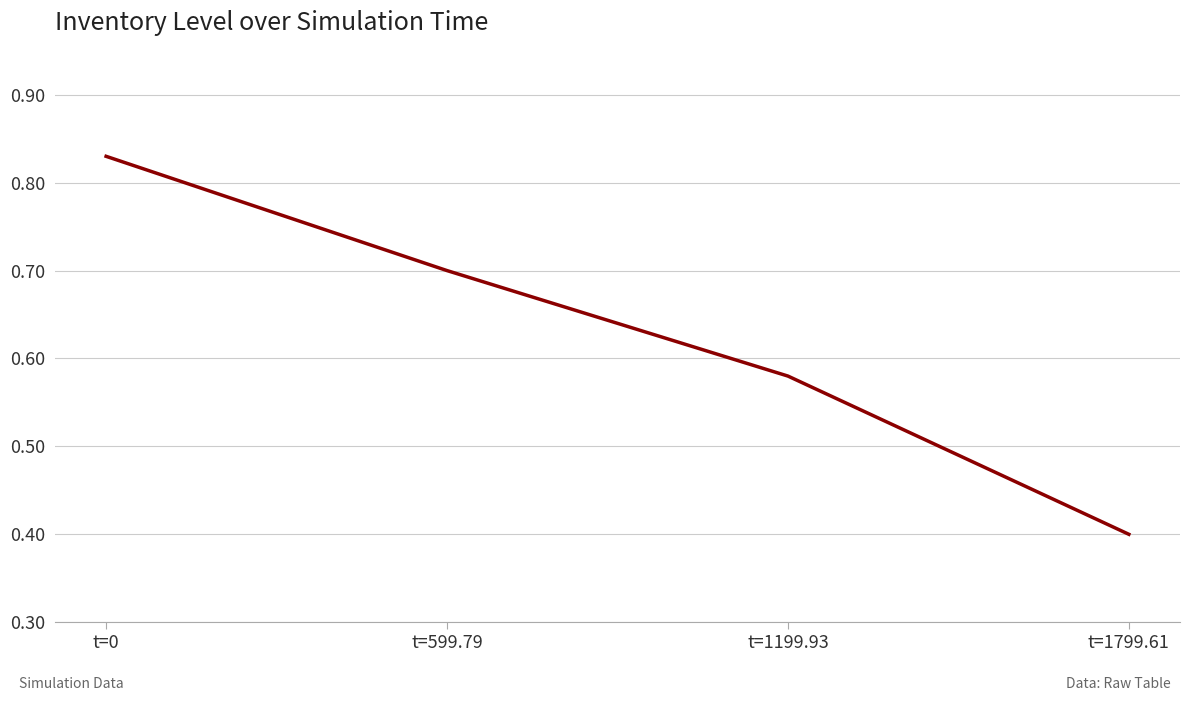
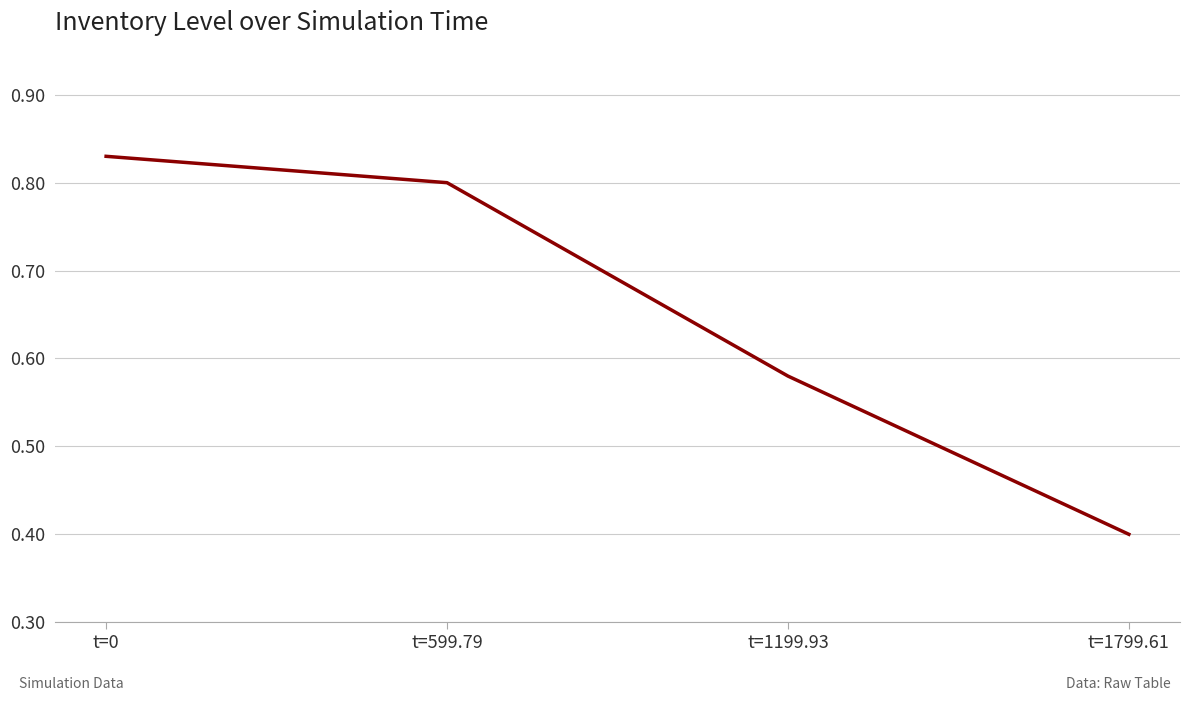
  {
    "t=0": 0.83,
-   "t=599.79": 0.7,
+   "t=599.79": 0.8,
    "t=1199.93": 0.58,
    "t=1799.61": 0.4
  }
